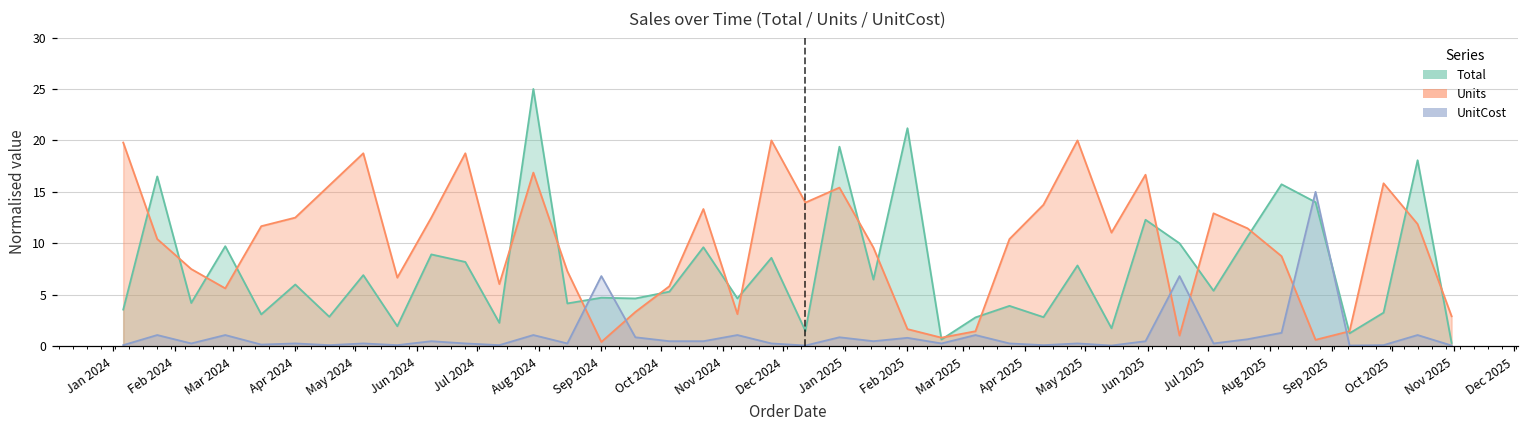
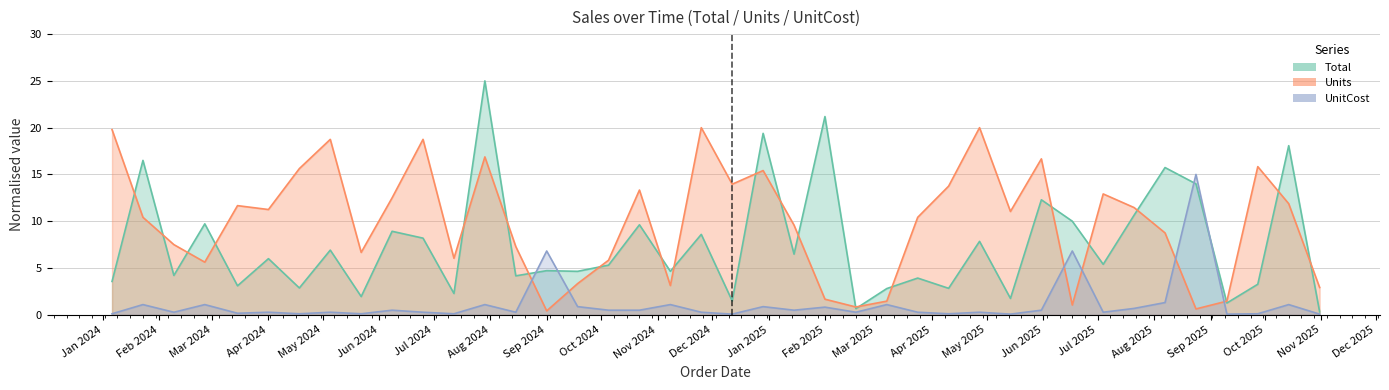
  {
    "Units": {
-     "Apr 2024": 13,
+     "Apr 2024": 11,
      "Sep 2024": 0,
      "Feb 2025": 2
    }
  }
